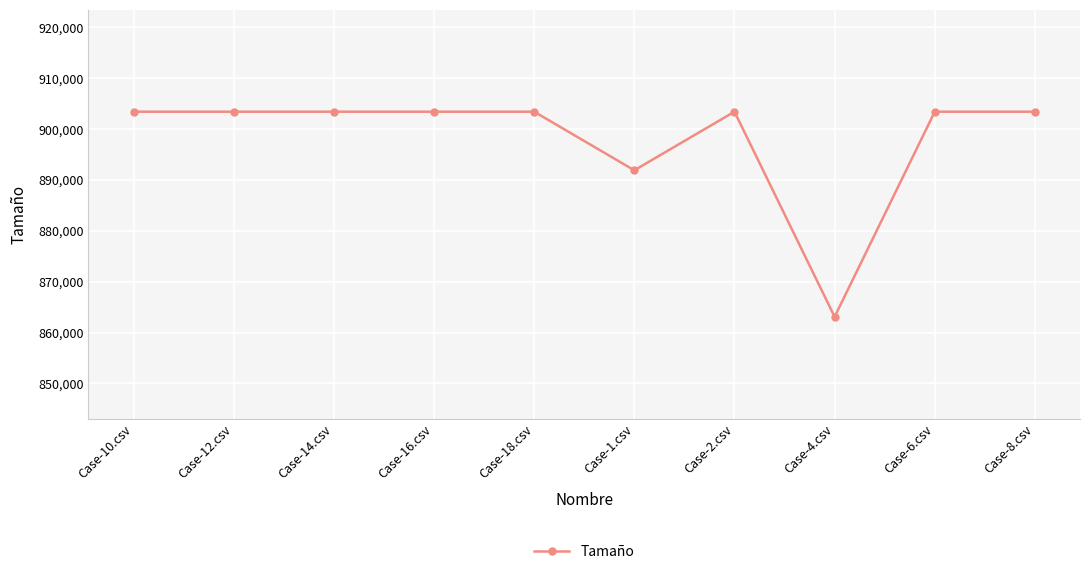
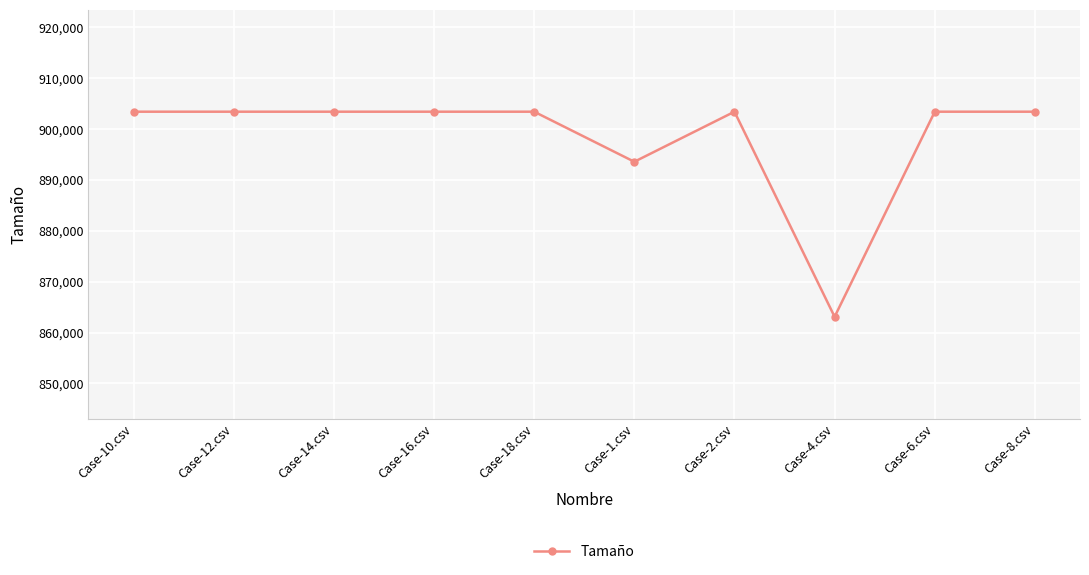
  {
    "Case-10.csv": "903,000",
    "Case-12.csv": "903,000",
    "Case-14.csv": "903,000",
    "Case-16.csv": "903,000",
    "Case-18.csv": "903,000",
-   "Case-1.csv": "892,000",
+   "Case-1.csv": "894,000",
    "Case-2.csv": "903,000",
    "Case-4.csv": "863,000",
    "Case-6.csv": "903,000",
    "Case-8.csv": "903,000"
  }
